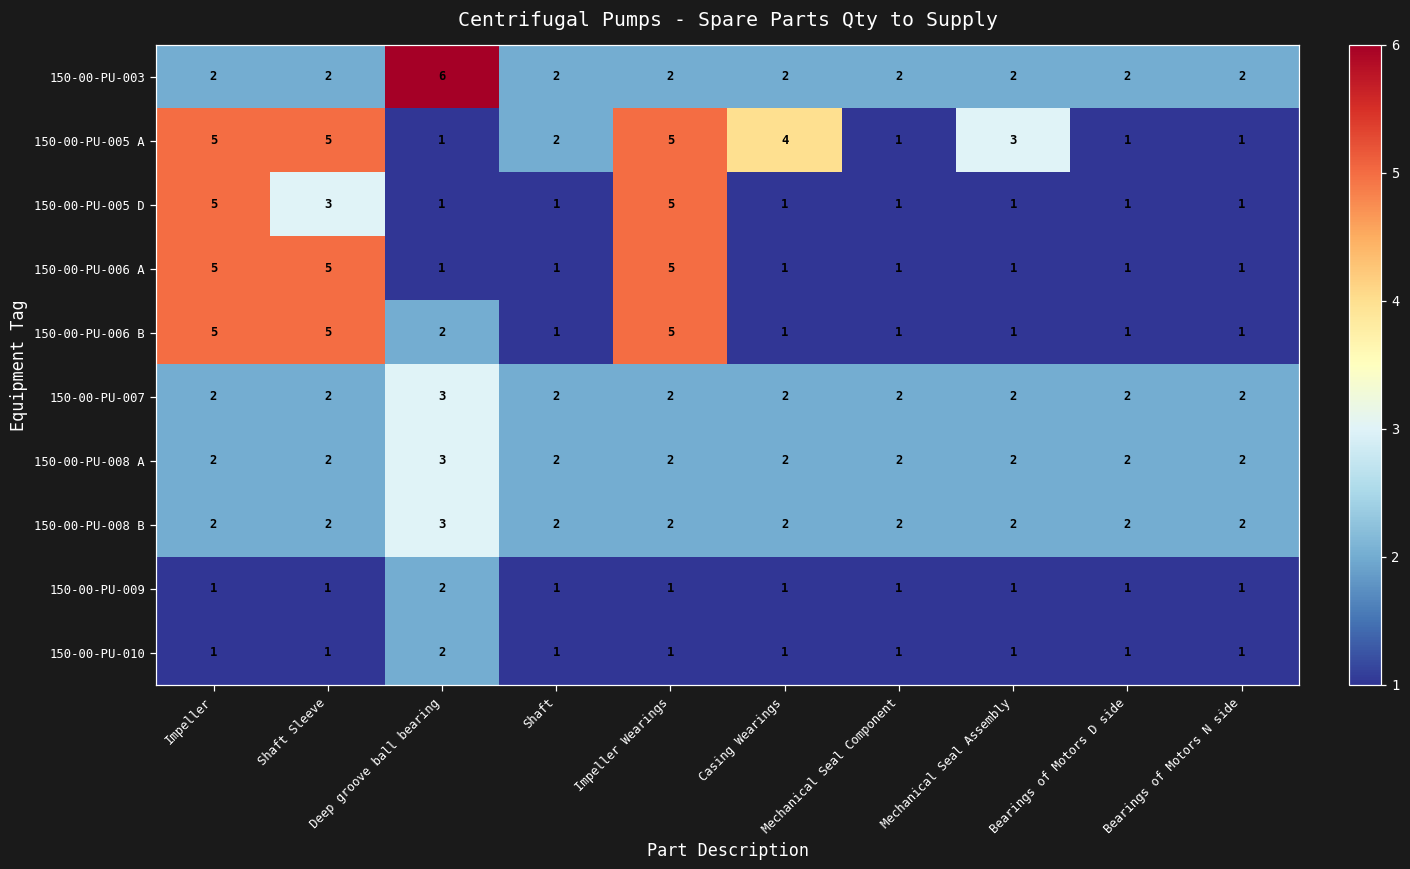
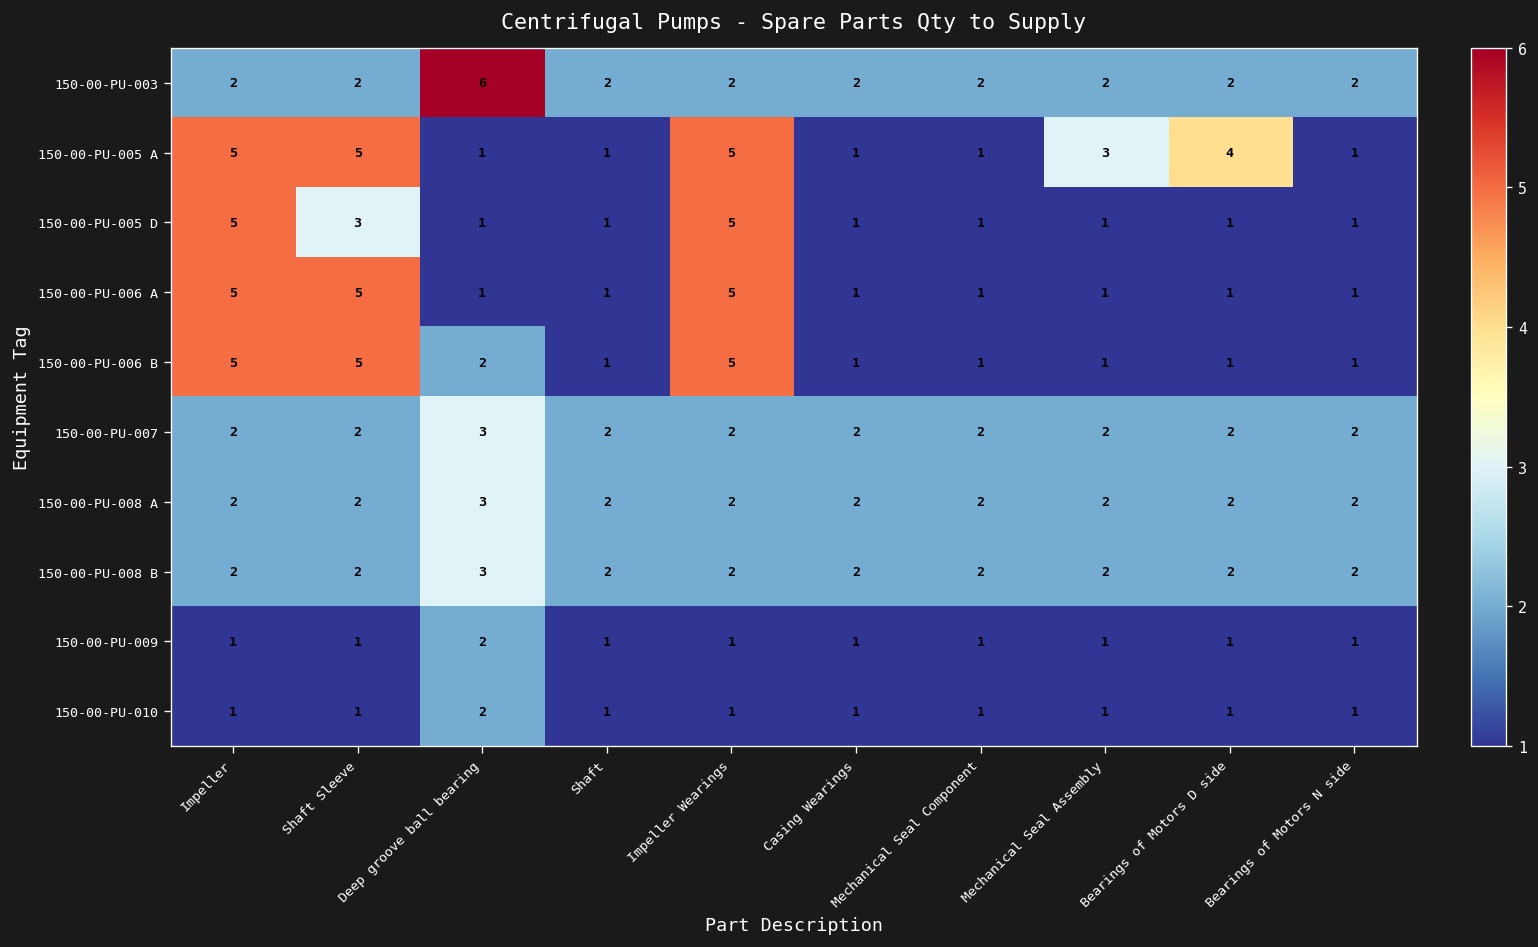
  {
    "150-00-PU-003": {
      "Impeller": 2,
      "Shaft Sleeve": 2,
      "Deep groove ball bearing": 6,
      "Shaft": 2,
      "Impeller Wearings": 2,
      "Casing Wearings": 2,
      "Mechanical Seal Component": 2,
      "Mechanical Seal Assembly": 2,
      "Bearings of Motors D side": 2,
      "Bearings of Motors N side": 2
    },
    "150-00-PU-005 A": {
      "Impeller": 5,
      "Shaft Sleeve": 5,
      "Deep groove ball bearing": 1,
-     "Shaft": 2,
+     "Shaft": 1,
      "Impeller Wearings": 5,
-     "Casing Wearings": 4,
+     "Casing Wearings": 1,
      "Mechanical Seal Component": 1,
      "Mechanical Seal Assembly": 3,
-     "Bearings of Motors D side": 1,
+     "Bearings of Motors D side": 4,
      "Bearings of Motors N side": 1
    },
    "150-00-PU-005 D": {
      "Impeller": 5,
      "Shaft Sleeve": 3,
      "Deep groove ball bearing": 1,
      "Shaft": 1,
      "Impeller Wearings": 5,
      "Casing Wearings": 1,
      "Mechanical Seal Component": 1,
      "Mechanical Seal Assembly": 1,
      "Bearings of Motors D side": 1,
      "Bearings of Motors N side": 1
    },
    "150-00-PU-006 A": {
      "Impeller": 5,
      "Shaft Sleeve": 5,
      "Deep groove ball bearing": 1,
      "Shaft": 1,
      "Impeller Wearings": 5,
      "Casing Wearings": 1,
      "Mechanical Seal Component": 1,
      "Mechanical Seal Assembly": 1,
      "Bearings of Motors D side": 1,
      "Bearings of Motors N side": 1
    },
    "150-00-PU-006 B": {
      "Impeller": 5,
      "Shaft Sleeve": 5,
      "Deep groove ball bearing": 2,
      "Shaft": 1,
      "Impeller Wearings": 5,
      "Casing Wearings": 1,
      "Mechanical Seal Component": 1,
      "Mechanical Seal Assembly": 1,
      "Bearings of Motors D side": 1,
      "Bearings of Motors N side": 1
    },
    "150-00-PU-007": {
      "Impeller": 2,
      "Shaft Sleeve": 2,
      "Deep groove ball bearing": 3,
      "Shaft": 2,
      "Impeller Wearings": 2,
      "Casing Wearings": 2,
      "Mechanical Seal Component": 2,
      "Mechanical Seal Assembly": 2,
      "Bearings of Motors D side": 2,
      "Bearings of Motors N side": 2
    },
    "150-00-PU-008 A": {
      "Impeller": 2,
      "Shaft Sleeve": 2,
      "Deep groove ball bearing": 3,
      "Shaft": 2,
      "Impeller Wearings": 2,
      "Casing Wearings": 2,
      "Mechanical Seal Component": 2,
      "Mechanical Seal Assembly": 2,
      "Bearings of Motors D side": 2,
      "Bearings of Motors N side": 2
    },
    "150-00-PU-008 B": {
      "Impeller": 2,
      "Shaft Sleeve": 2,
      "Deep groove ball bearing": 3,
      "Shaft": 2,
      "Impeller Wearings": 2,
      "Casing Wearings": 2,
      "Mechanical Seal Component": 2,
      "Mechanical Seal Assembly": 2,
      "Bearings of Motors D side": 2,
      "Bearings of Motors N side": 2
    },
    "150-00-PU-009": {
      "Impeller": 1,
      "Shaft Sleeve": 1,
      "Deep groove ball bearing": 2,
      "Shaft": 1,
      "Impeller Wearings": 1,
      "Casing Wearings": 1,
      "Mechanical Seal Component": 1,
      "Mechanical Seal Assembly": 1,
      "Bearings of Motors D side": 1,
      "Bearings of Motors N side": 1
    },
    "150-00-PU-010": {
      "Impeller": 1,
      "Shaft Sleeve": 1,
      "Deep groove ball bearing": 2,
      "Shaft": 1,
      "Impeller Wearings": 1,
      "Casing Wearings": 1,
      "Mechanical Seal Component": 1,
      "Mechanical Seal Assembly": 1,
      "Bearings of Motors D side": 1,
      "Bearings of Motors N side": 1
    }
  }
